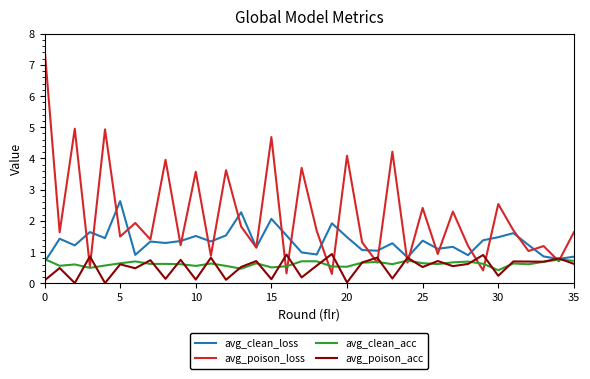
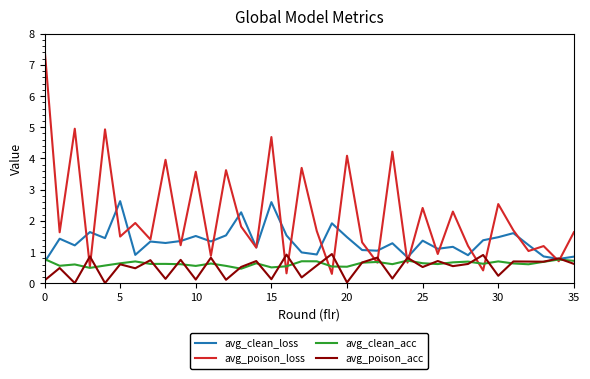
  {
    "avg_clean_loss": {
      "0": 0.7,
      "5": 2.6,
      "10": 1.5,
-     "15": 2.1,
+     "15": 2.6,
      "20": 1.5,
      "25": 1.4,
      "30": 1.5,
      "35": 0.9
    },
    "avg_poison_loss": {
      "0": 7.5,
      "5": 1.5,
      "10": 3.6,
      "15": 4.7,
      "20": 4.1,
      "25": 2.4,
      "30": 2.5,
      "35": 1.6
    },
    "avg_clean_acc": {
      "0": 0.8,
      "10": 0.6,
      "15": 0.5,
      "20": 0.5,
      "25": 0.6,
-     "30": 0.4,
+     "30": 0.7,
      "35": 0.7
    },
    "avg_poison_acc": {
      "0": 0.1,
      "10": 0.1,
      "15": 0.1,
      "20": 0.0,
      "25": 0.5,
      "30": 0.2,
      "35": 0.6
    }
  }
